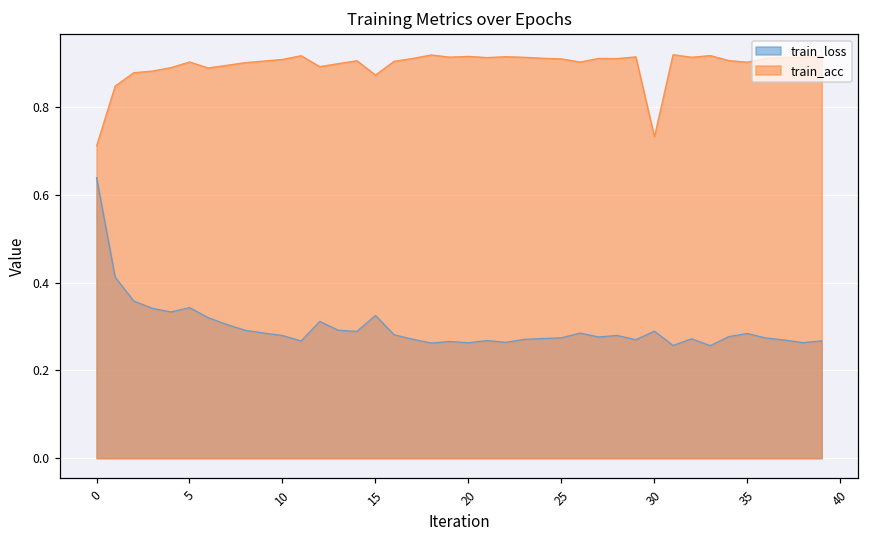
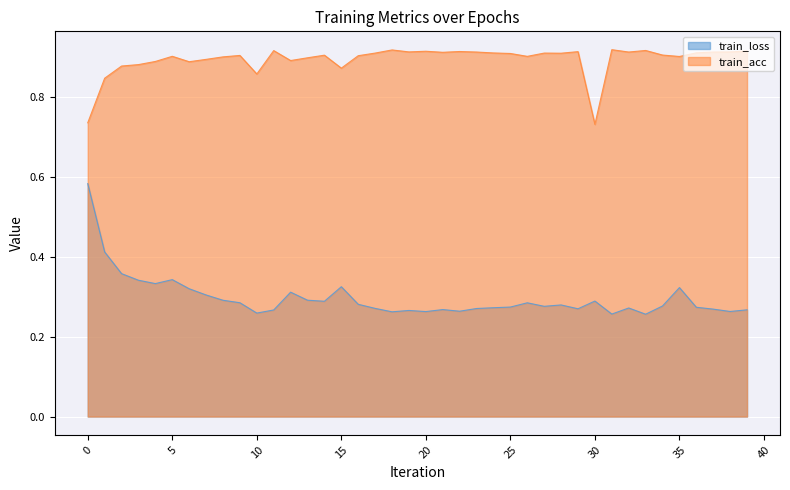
  {
    "train_loss": {
-     "0": 0.64,
+     "0": 0.58,
      "5": 0.34,
-     "10": 0.28,
+     "10": 0.26,
      "15": 0.33,
      "20": 0.26,
      "25": 0.27,
      "30": 0.29,
-     "35": 0.28
+     "35": 0.32
    },
    "train_acc": {
-     "0": 0.71,
+     "0": 0.74,
      "5": 0.90,
-     "10": 0.91,
+     "10": 0.86,
      "15": 0.87,
      "20": 0.92,
      "25": 0.91,
      "30": 0.73,
      "35": 0.90
    }
  }
